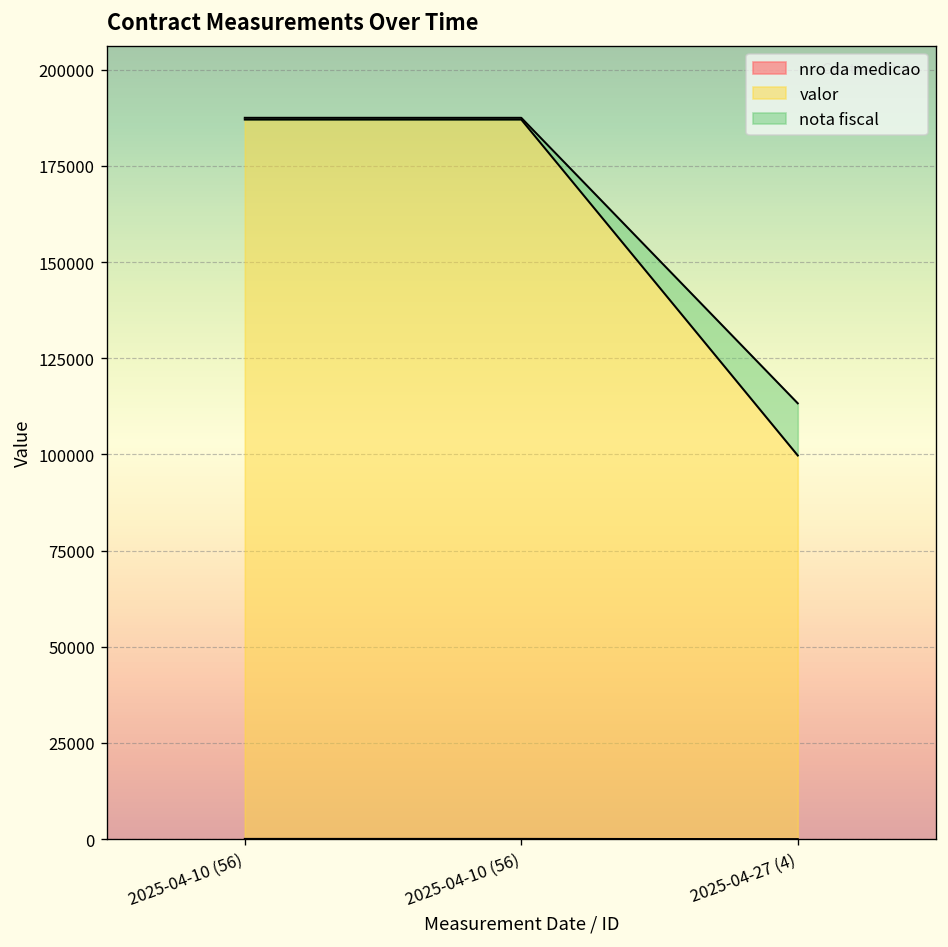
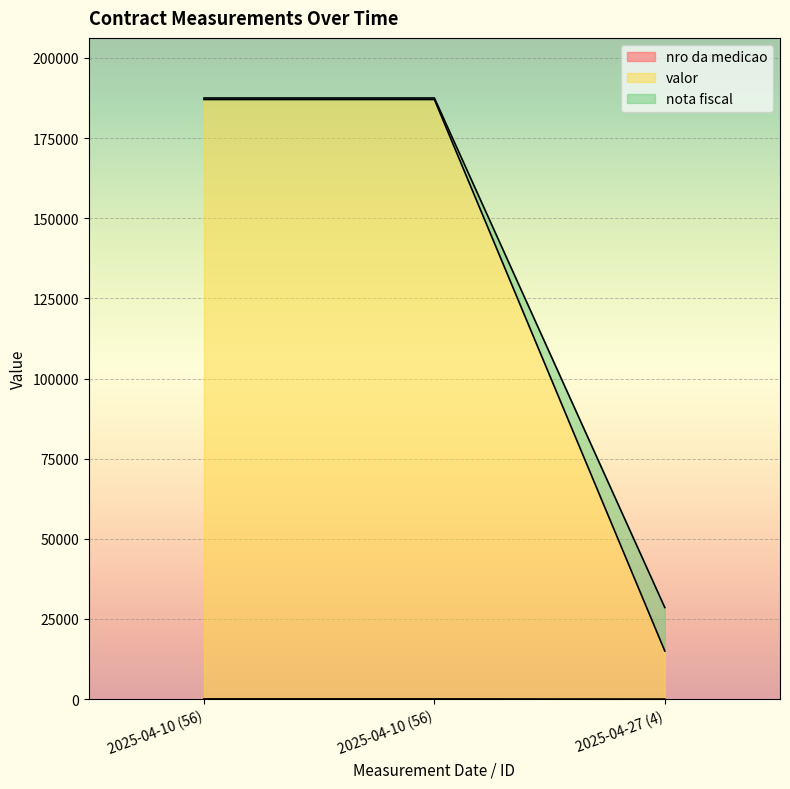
  {
    "nro da medicao": {
      "2025-04-27 (4)": 0
    },
    "valor": {
-     "2025-04-27 (4)": 100000
+     "2025-04-27 (4)": 15000
    },
    "nota fiscal": {
      "2025-04-27 (4)": 14000
    }
  }
